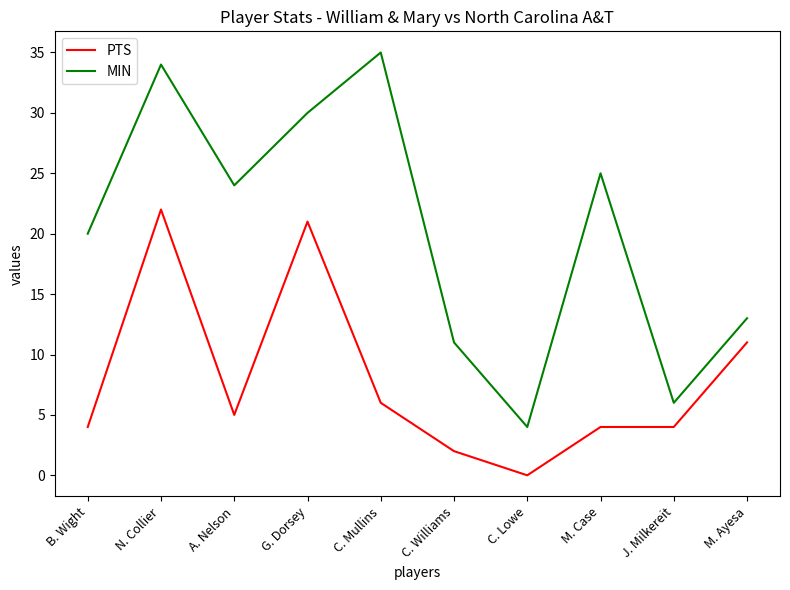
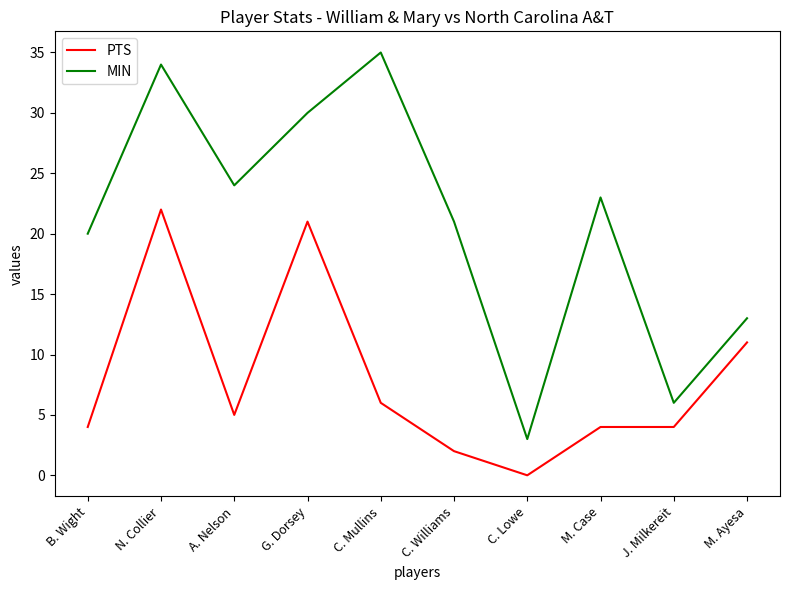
  {
    "PTS": {
      "B. Wight": 4,
      "N. Collier": 22,
      "A. Nelson": 5,
      "G. Dorsey": 21,
      "C. Mullins": 6,
      "C. Williams": 2,
      "C. Lowe": 0,
      "M. Case": 4,
      "J. Milkereit": 4,
      "M. Ayesa": 11
    },
    "MIN": {
      "B. Wight": 20,
      "N. Collier": 34,
      "A. Nelson": 24,
      "G. Dorsey": 30,
      "C. Mullins": 35,
-     "C. Williams": 11,
-     "C. Lowe": 4,
-     "M. Case": 25,
+     "C. Williams": 21,
+     "C. Lowe": 3,
+     "M. Case": 23,
      "J. Milkereit": 6,
      "M. Ayesa": 13
    }
  }
